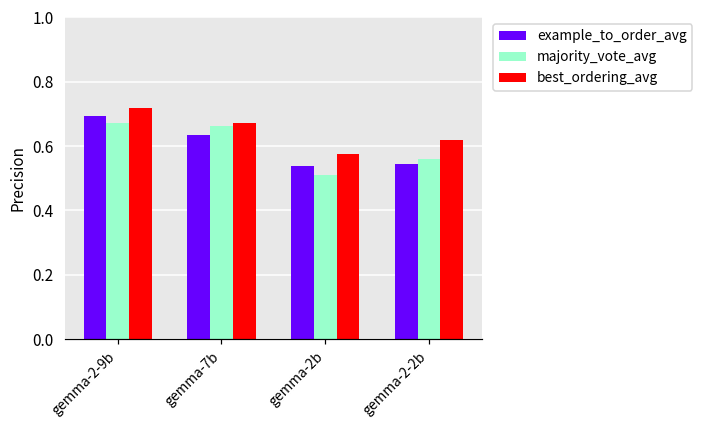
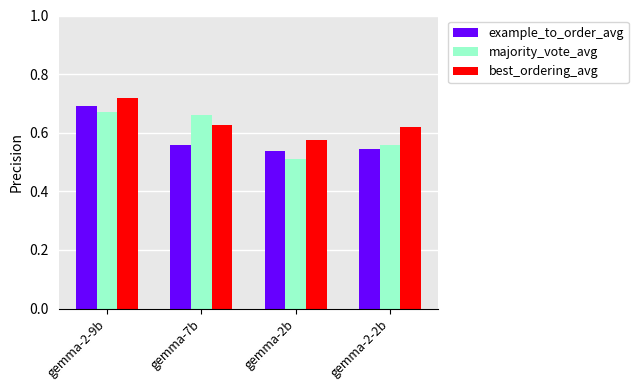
  {
    "example_to_order_avg": {
      "gemma-2-9b": 0.69,
-     "gemma-7b": 0.63,
+     "gemma-7b": 0.56,
      "gemma-2b": 0.54,
      "gemma-2-2b": 0.54
    },
    "majority_vote_avg": {
      "gemma-2-9b": 0.67,
      "gemma-7b": 0.66,
      "gemma-2b": 0.51,
      "gemma-2-2b": 0.56
    },
    "best_ordering_avg": {
      "gemma-2-9b": 0.72,
-     "gemma-7b": 0.67,
+     "gemma-7b": 0.63,
      "gemma-2b": 0.57,
      "gemma-2-2b": 0.62
    }
  }
